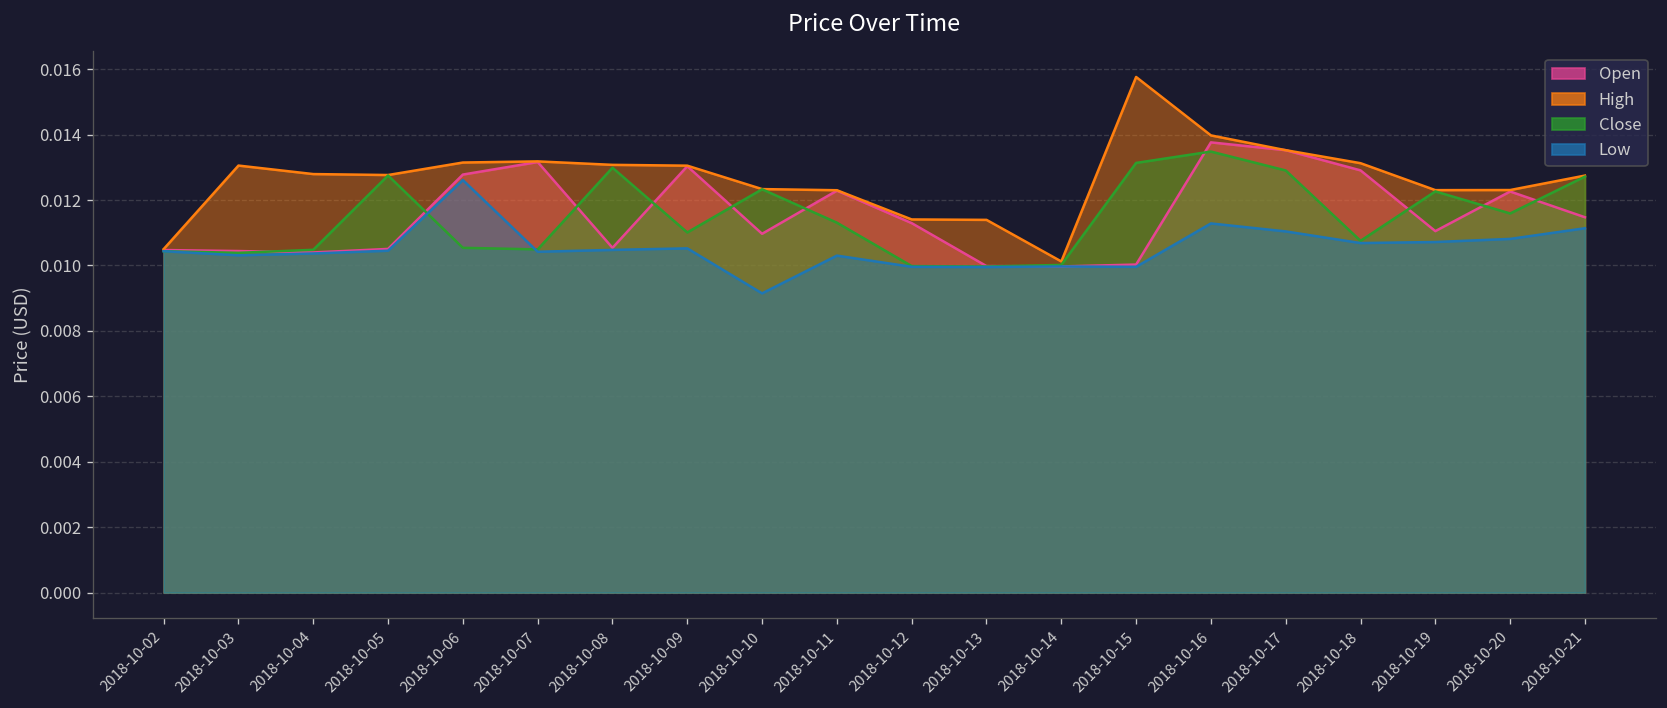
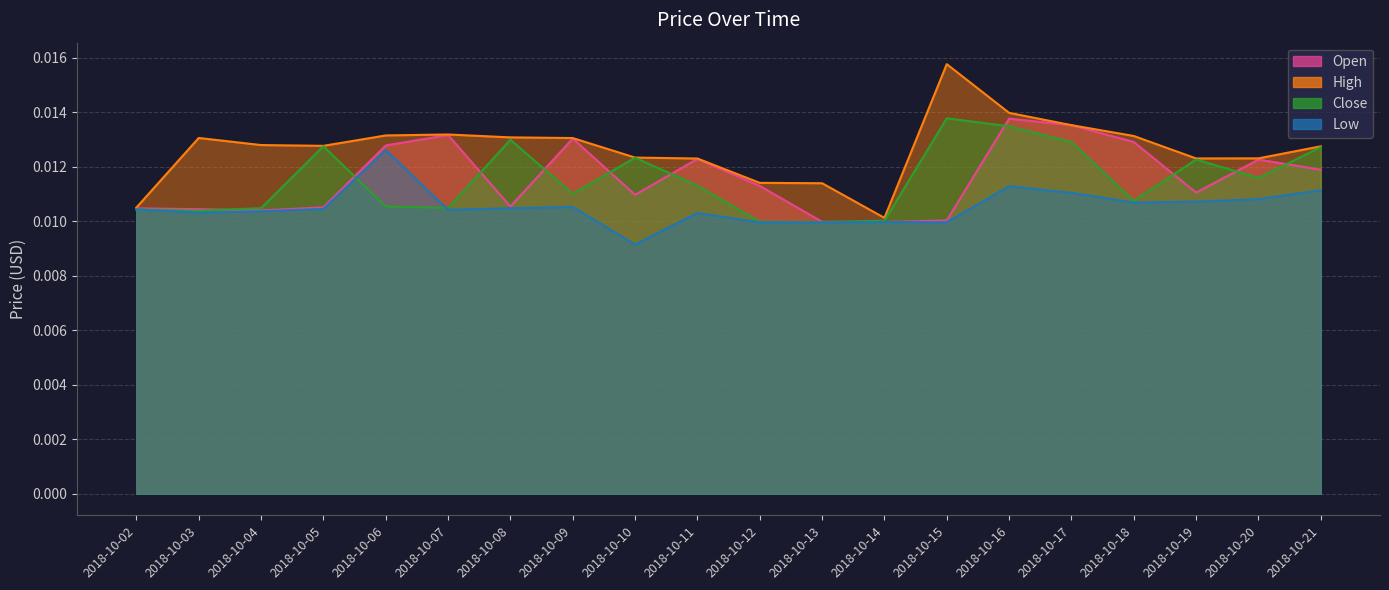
  {
    "Open": {
      "2018-10-06": 0.0128,
      "2018-10-10": 0.0110,
      "2018-10-12": 0.0113,
      "2018-10-16": 0.0138,
      "2018-10-18": 0.0129,
      "2018-10-19": 0.0111,
-     "2018-10-21": 0.0115
+     "2018-10-21": 0.0119
    },
    "High": {
      "2018-10-03": 0.0131,
      "2018-10-04": 0.0128,
      "2018-10-06": 0.0131,
      "2018-10-12": 0.0114,
      "2018-10-13": 0.0114,
      "2018-10-14": 0.0101,
      "2018-10-15": 0.0158,
      "2018-10-16": 0.0140,
      "2018-10-18": 0.0131
    },
    "Close": {
      "2018-10-06": 0.0105,
      "2018-10-09": 0.0110,
      "2018-10-11": 0.0113,
-     "2018-10-15": 0.0131,
+     "2018-10-15": 0.0138,
      "2018-10-16": 0.0135,
      "2018-10-17": 0.0129,
      "2018-10-20": 0.0116
    },
    "Low": {
      "2018-10-06": 0.0126,
      "2018-10-09": 0.0105,
      "2018-10-10": 0.0091,
      "2018-10-11": 0.0103,
      "2018-10-16": 0.0113,
      "2018-10-17": 0.0110,
      "2018-10-19": 0.0107,
      "2018-10-20": 0.0108,
      "2018-10-21": 0.0111
    }
  }
